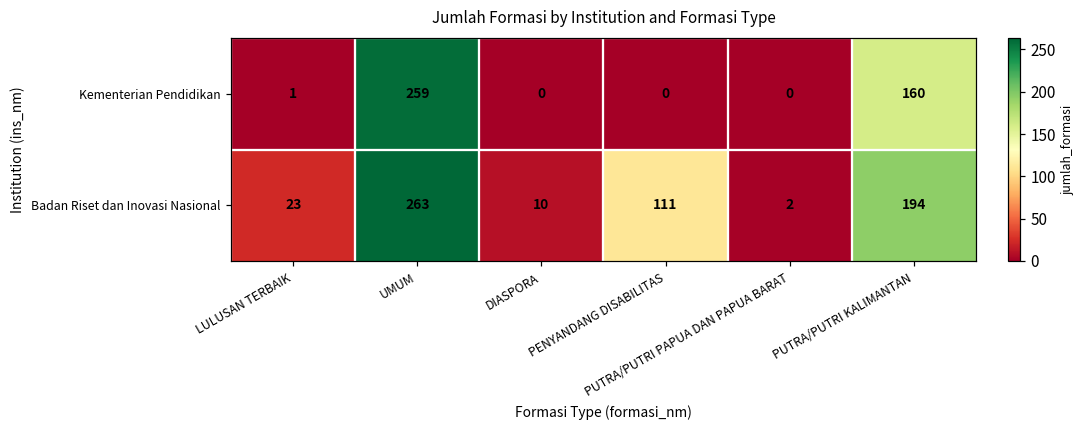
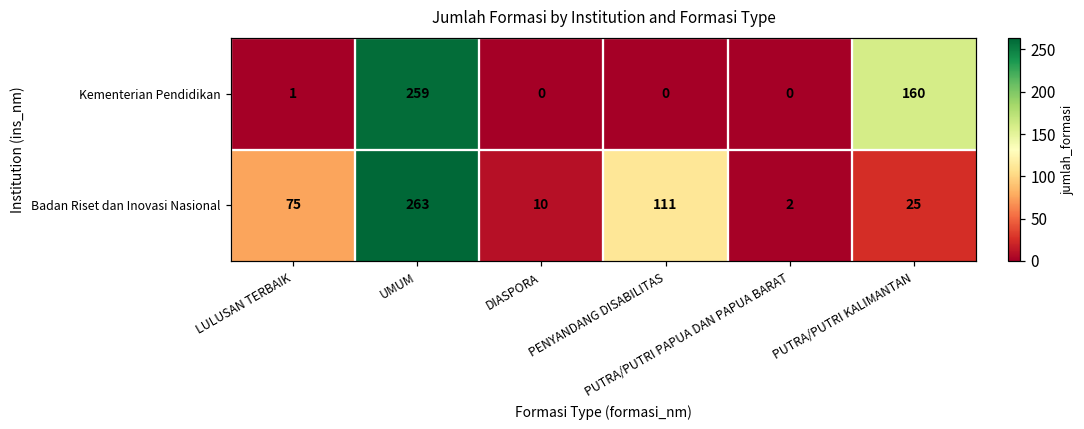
  {
    "Kementerian Pendidikan": {
      "LULUSAN TERBAIK": 1,
      "UMUM": 259,
      "DIASPORA": 0,
      "PENYANDANG DISABILITAS": 0,
      "PUTRA/PUTRI PAPUA DAN PAPUA BARAT": 0,
      "PUTRA/PUTRI KALIMANTAN": 160
    },
    "Badan Riset dan Inovasi Nasional": {
-     "LULUSAN TERBAIK": 23,
+     "LULUSAN TERBAIK": 75,
      "UMUM": 263,
      "DIASPORA": 10,
      "PENYANDANG DISABILITAS": 111,
      "PUTRA/PUTRI PAPUA DAN PAPUA BARAT": 2,
-     "PUTRA/PUTRI KALIMANTAN": 194
+     "PUTRA/PUTRI KALIMANTAN": 25
    }
  }
